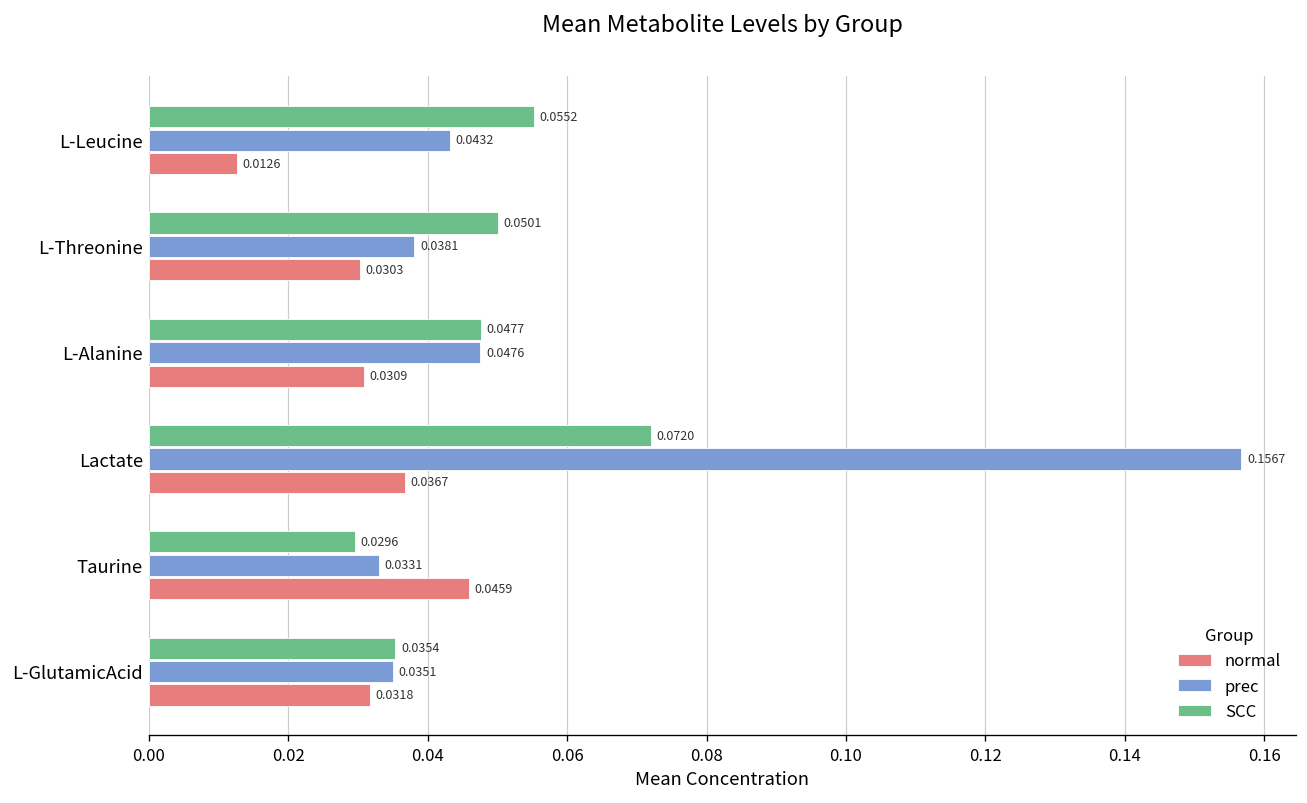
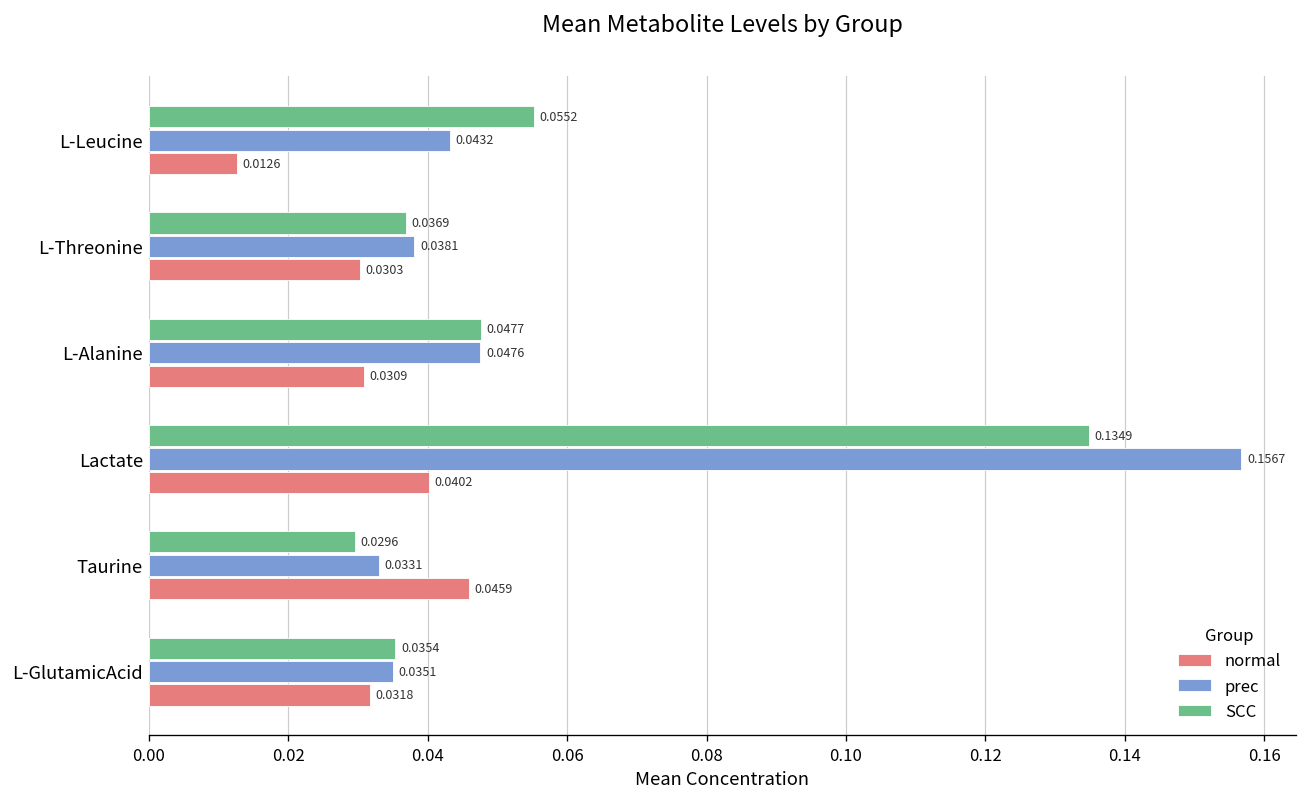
  {
    "normal": {
      "L-Leucine": 0.0126,
      "L-Threonine": 0.0303,
      "L-Alanine": 0.0309,
-     "Lactate": 0.0367,
+     "Lactate": 0.0402,
      "Taurine": 0.0459,
      "L-GlutamicAcid": 0.0318
    },
    "prec": {
      "L-Leucine": 0.0432,
      "L-Threonine": 0.0381,
      "L-Alanine": 0.0476,
      "Lactate": 0.1567,
      "Taurine": 0.0331,
      "L-GlutamicAcid": 0.0351
    },
    "SCC": {
      "L-Leucine": 0.0552,
-     "L-Threonine": 0.0501,
+     "L-Threonine": 0.0369,
      "L-Alanine": 0.0477,
-     "Lactate": 0.0720,
+     "Lactate": 0.1349,
      "Taurine": 0.0296,
      "L-GlutamicAcid": 0.0354
    }
  }
